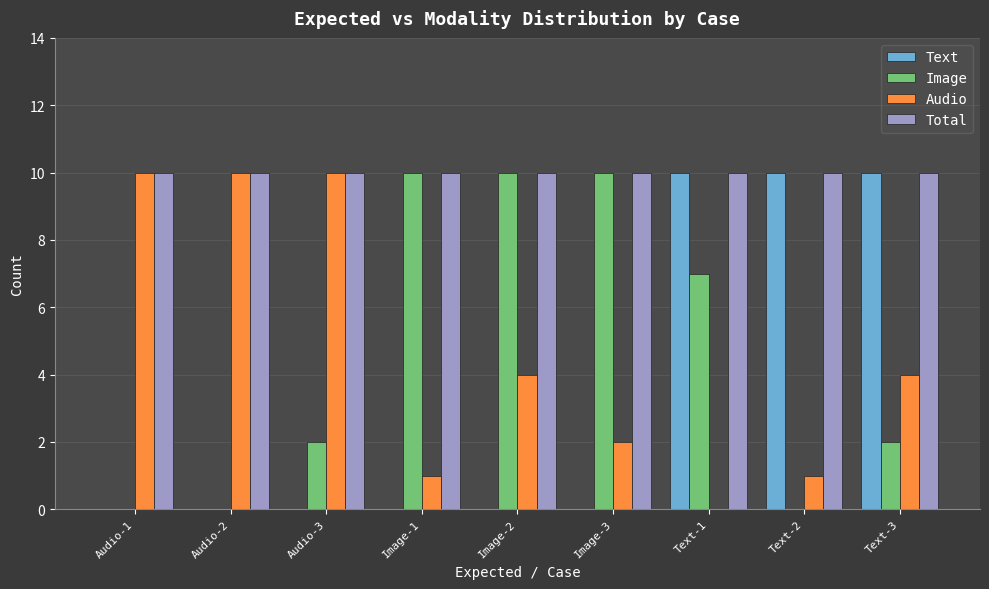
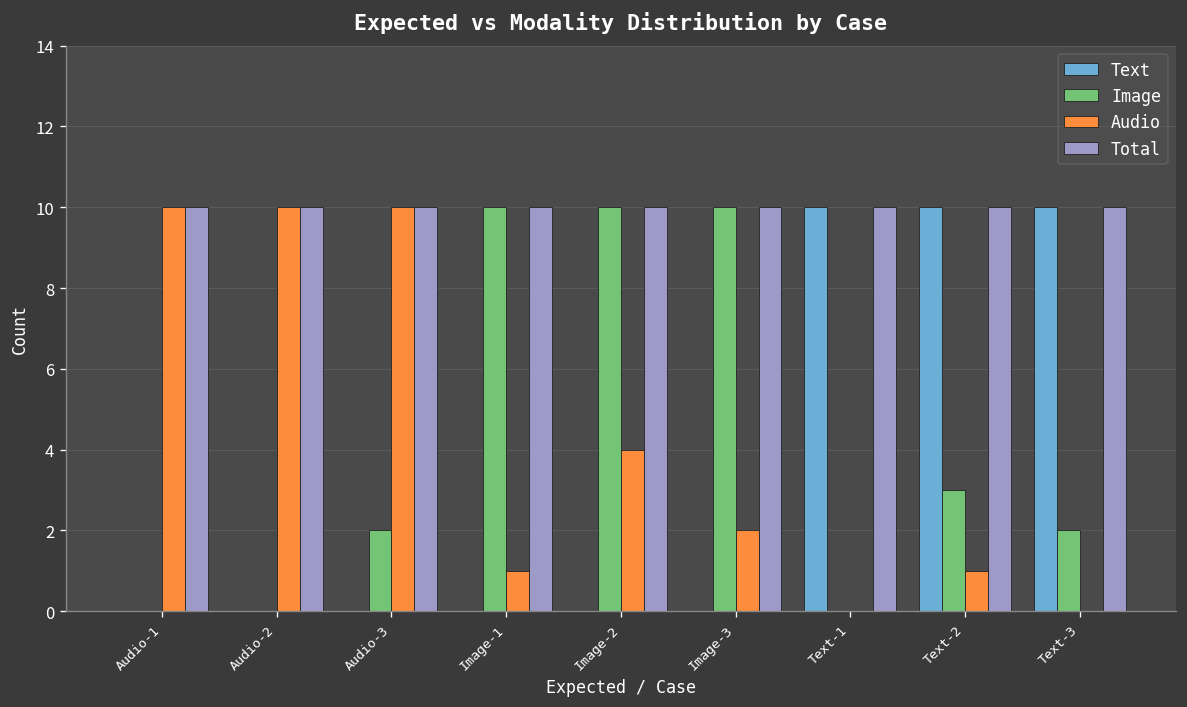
  {
    "Image": {
      "Audio-1": 0,
      "Audio-2": 0,
      "Audio-3": 2,
      "Image-1": 10,
      "Image-2": 10,
      "Image-3": 10,
-     "Text-1": 7,
-     "Text-2": 0,
+     "Text-1": 0,
+     "Text-2": 3,
      "Text-3": 2
    },
    "Audio": {
      "Audio-1": 10,
      "Audio-2": 10,
      "Audio-3": 10,
      "Image-1": 1,
      "Image-2": 4,
      "Image-3": 2,
      "Text-1": 0,
      "Text-2": 1,
-     "Text-3": 4
+     "Text-3": 0
    }
  }
